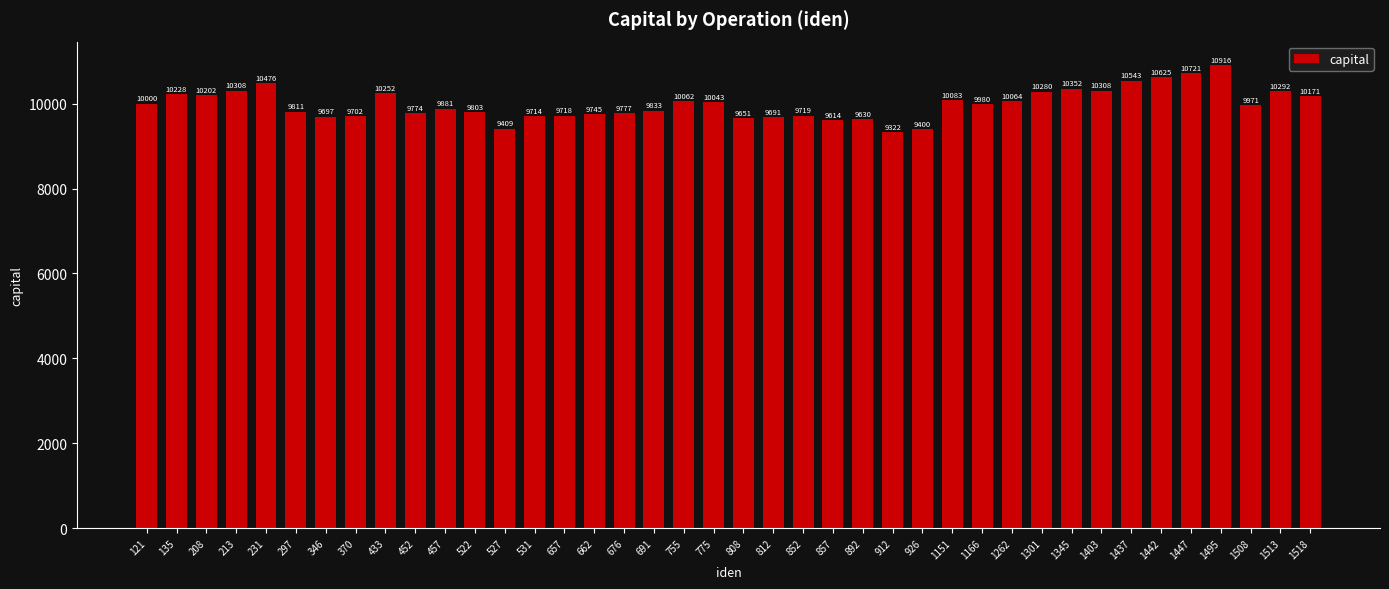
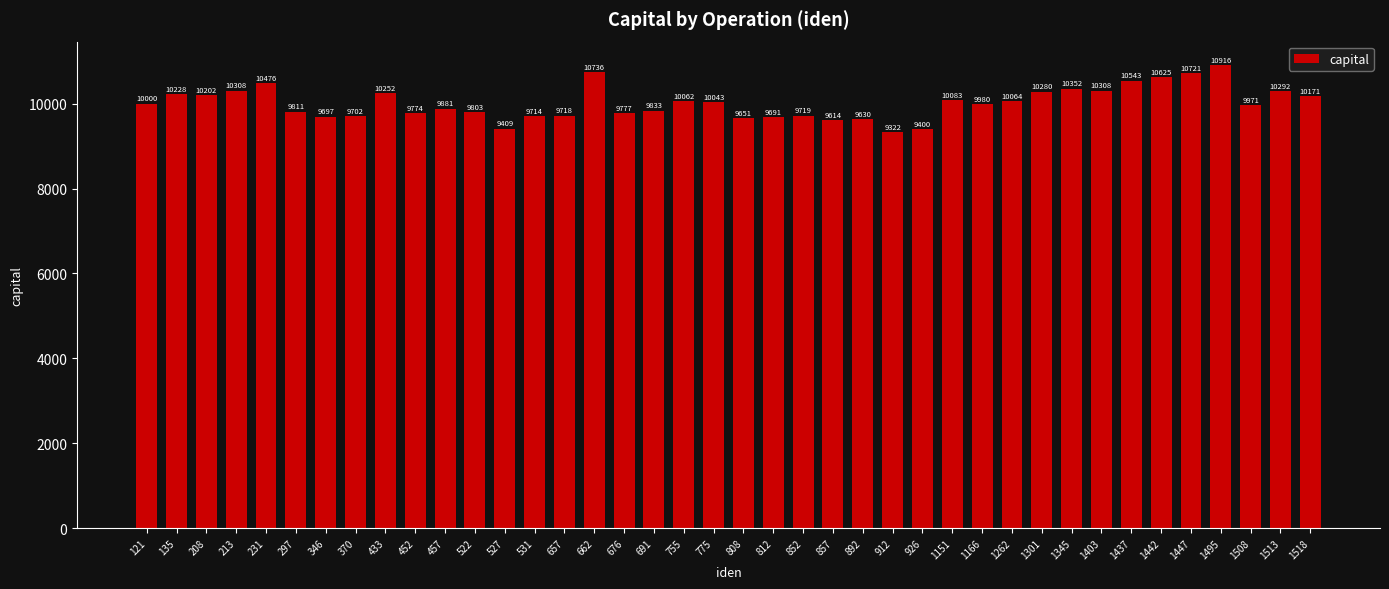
  {
    "121": 10000,
    "135": 10228,
    "208": 10202,
    "213": 10308,
    "231": 10476,
    "297": 9811,
    "346": 9697,
    "370": 9702,
    "433": 10252,
    "452": 9774,
    "457": 9881,
    "522": 9803,
    "527": 9409,
    "531": 9714,
    "657": 9718,
-   "662": 9745,
+   "662": 10736,
    "676": 9777,
    "691": 9833,
    "755": 10062,
    "775": 10043,
    "808": 9651,
    "812": 9691,
    "852": 9719,
    "857": 9614,
    "892": 9630,
    "912": 9322,
    "926": 9400,
    "1151": 10083,
    "1166": 9980,
    "1262": 10064,
    "1301": 10280,
    "1345": 10352,
    "1403": 10308,
    "1437": 10543,
    "1442": 10625,
    "1447": 10721,
    "1495": 10916,
    "1508": 9971,
    "1513": 10292,
    "1518": 10171
  }
